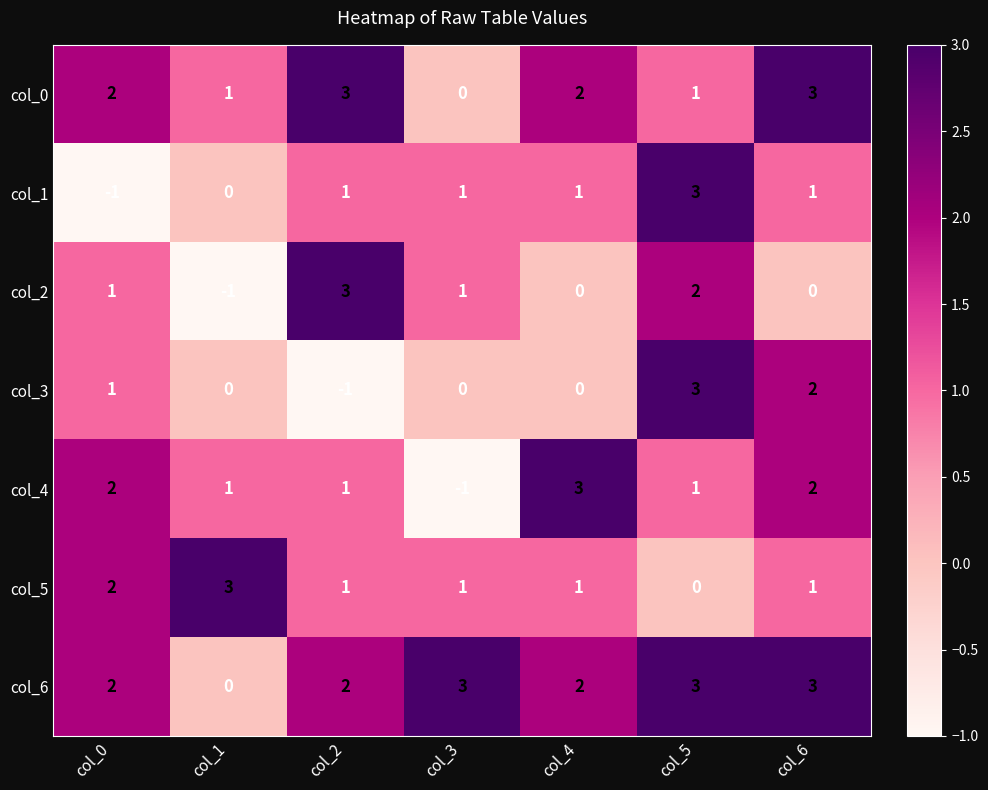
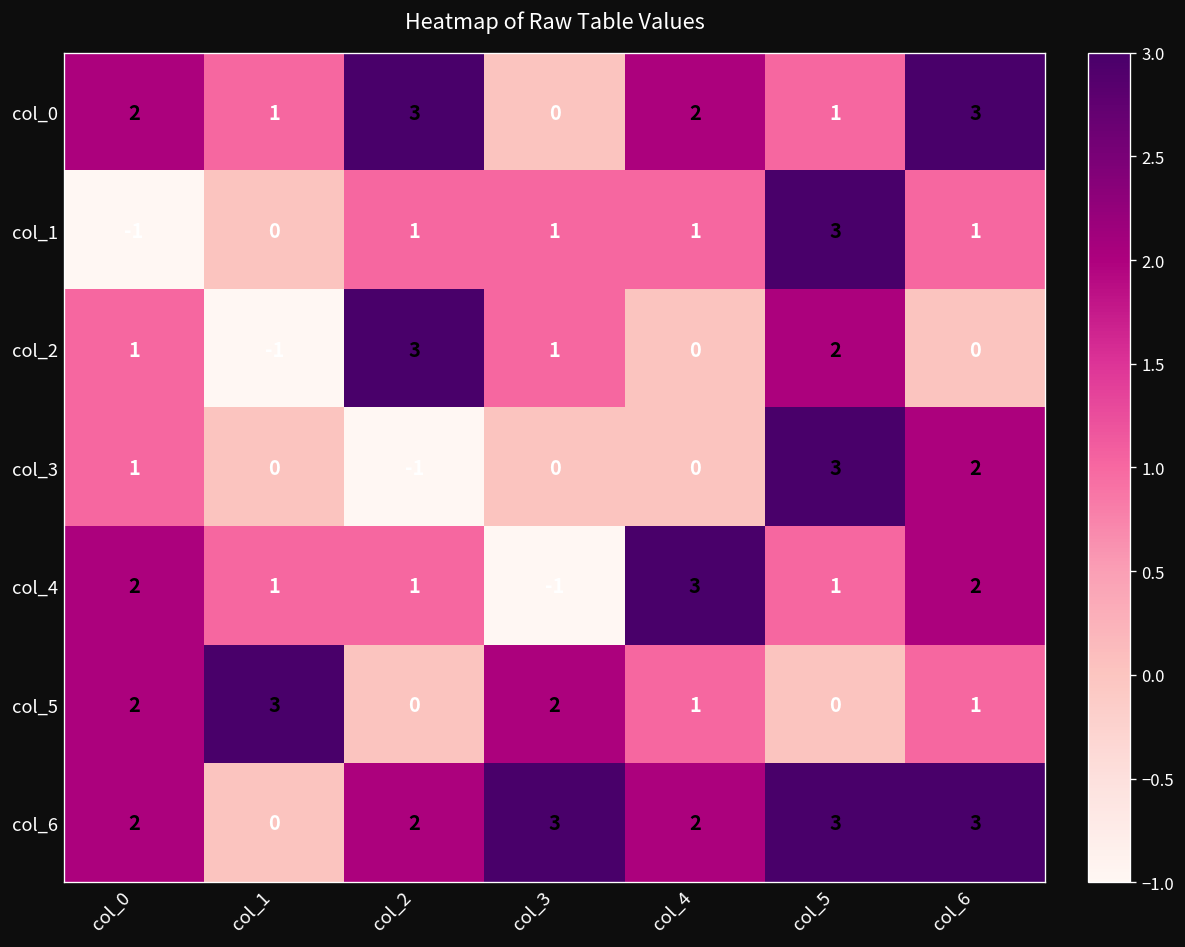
  {
    "col_0": {
      "col_0": 2,
      "col_1": 1,
      "col_2": 3,
      "col_3": 0,
      "col_4": 2,
      "col_5": 1,
      "col_6": 3
    },
    "col_1": {
      "col_1": 0,
      "col_2": 1,
      "col_3": 1,
      "col_4": 1,
      "col_5": 3,
      "col_6": 1
    },
    "col_2": {
      "col_0": 1,
      "col_2": 3,
      "col_3": 1,
      "col_4": 0,
      "col_5": 2,
      "col_6": 0
    },
    "col_3": {
      "col_0": 1,
      "col_1": 0,
      "col_3": 0,
      "col_4": 0,
      "col_5": 3,
      "col_6": 2
    },
    "col_4": {
      "col_0": 2,
      "col_1": 1,
      "col_2": 1,
      "col_4": 3,
      "col_5": 1,
      "col_6": 2
    },
    "col_5": {
      "col_0": 2,
      "col_1": 3,
-     "col_2": 1,
-     "col_3": 1,
+     "col_2": 0,
+     "col_3": 2,
      "col_4": 1,
      "col_5": 0,
      "col_6": 1
    },
    "col_6": {
      "col_0": 2,
      "col_1": 0,
      "col_2": 2,
      "col_3": 3,
      "col_4": 2,
      "col_5": 3,
      "col_6": 3
    }
  }
